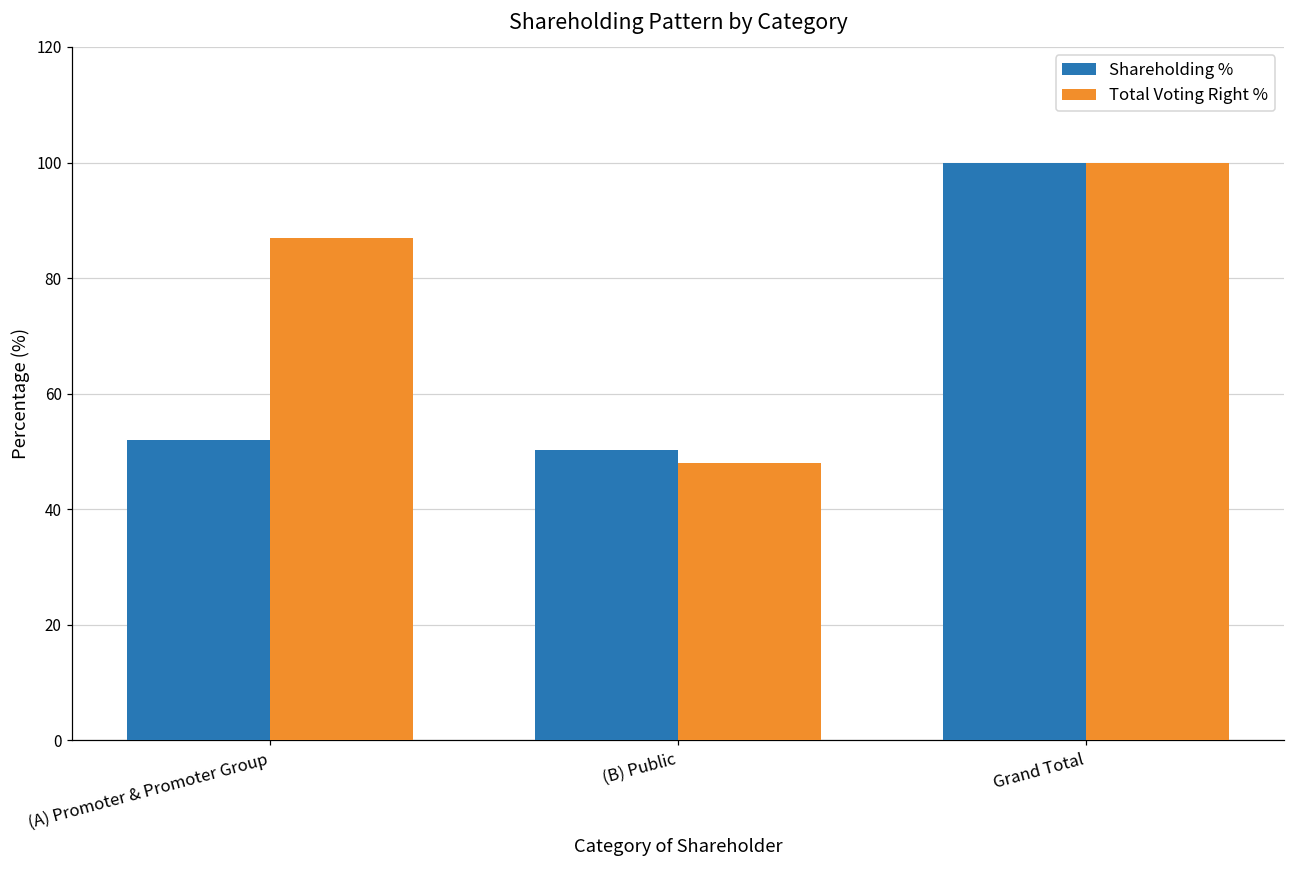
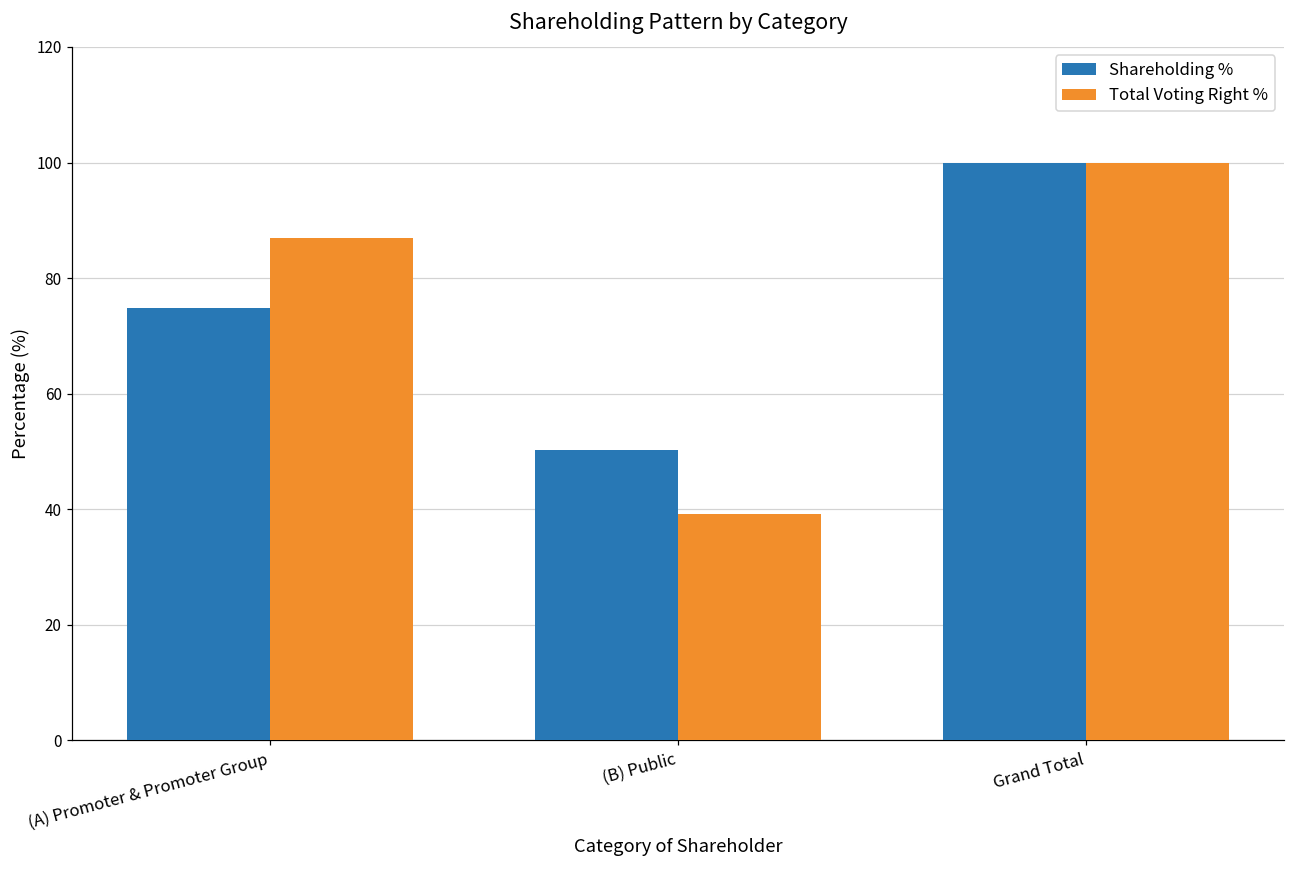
  {
    "Shareholding %": {
-     "(A) Promoter & Promoter Group": 52,
+     "(A) Promoter & Promoter Group": 75,
      "(B) Public": 50,
      "Grand Total": 100
    },
    "Total Voting Right %": {
      "(A) Promoter & Promoter Group": 87,
-     "(B) Public": 48,
+     "(B) Public": 39,
      "Grand Total": 100
    }
  }
